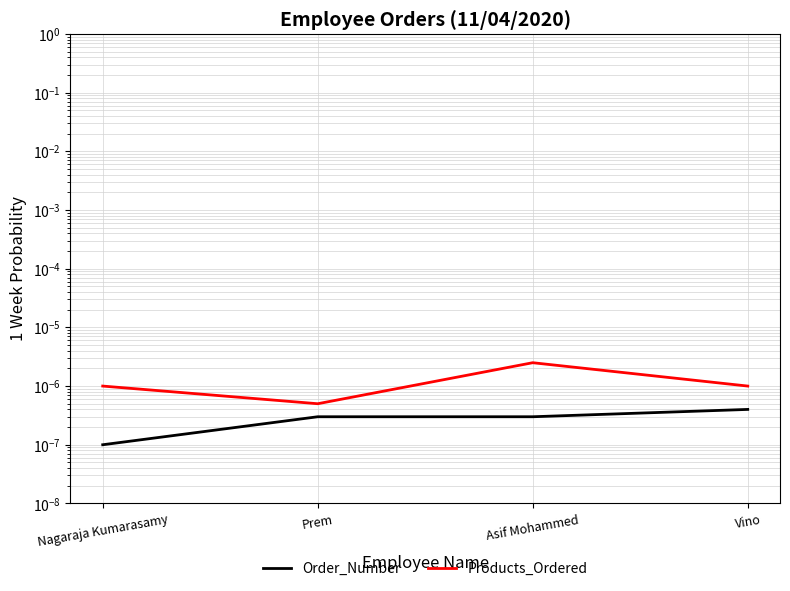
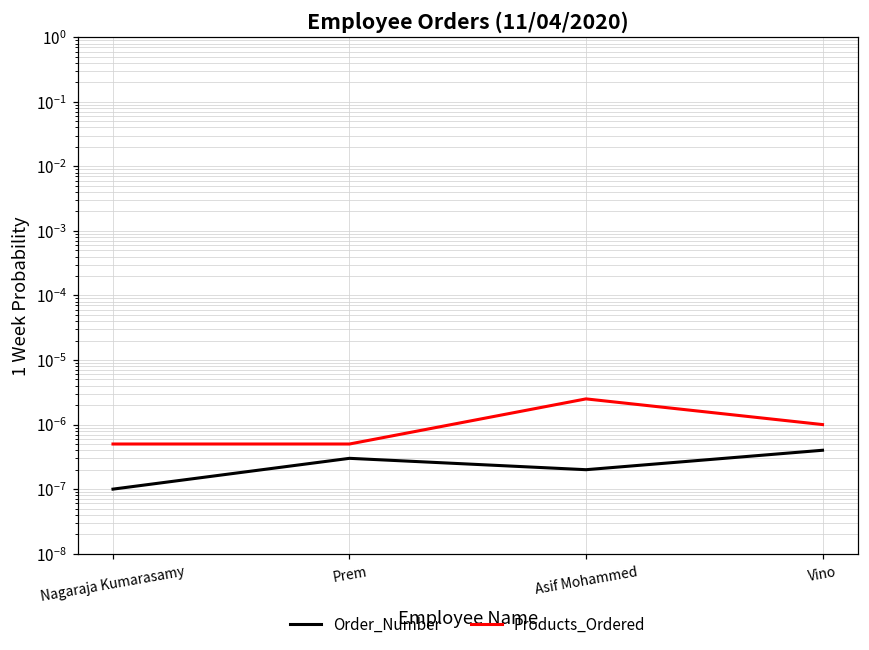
  {
    "Order_Number": {
      "Nagaraja Kumarasamy": 0.00000010,
      "Prem": 0.0000003,
-     "Asif Mohammed": 0.0000003,
+     "Asif Mohammed": 0.00000020,
      "Vino": 0.0000004
    },
    "Products_Ordered": {
-     "Nagaraja Kumarasamy": 0.0000010,
+     "Nagaraja Kumarasamy": 0.0000005,
      "Prem": 0.0000005,
      "Asif Mohammed": 0.0000025,
      "Vino": 0.0000010
    }
  }
